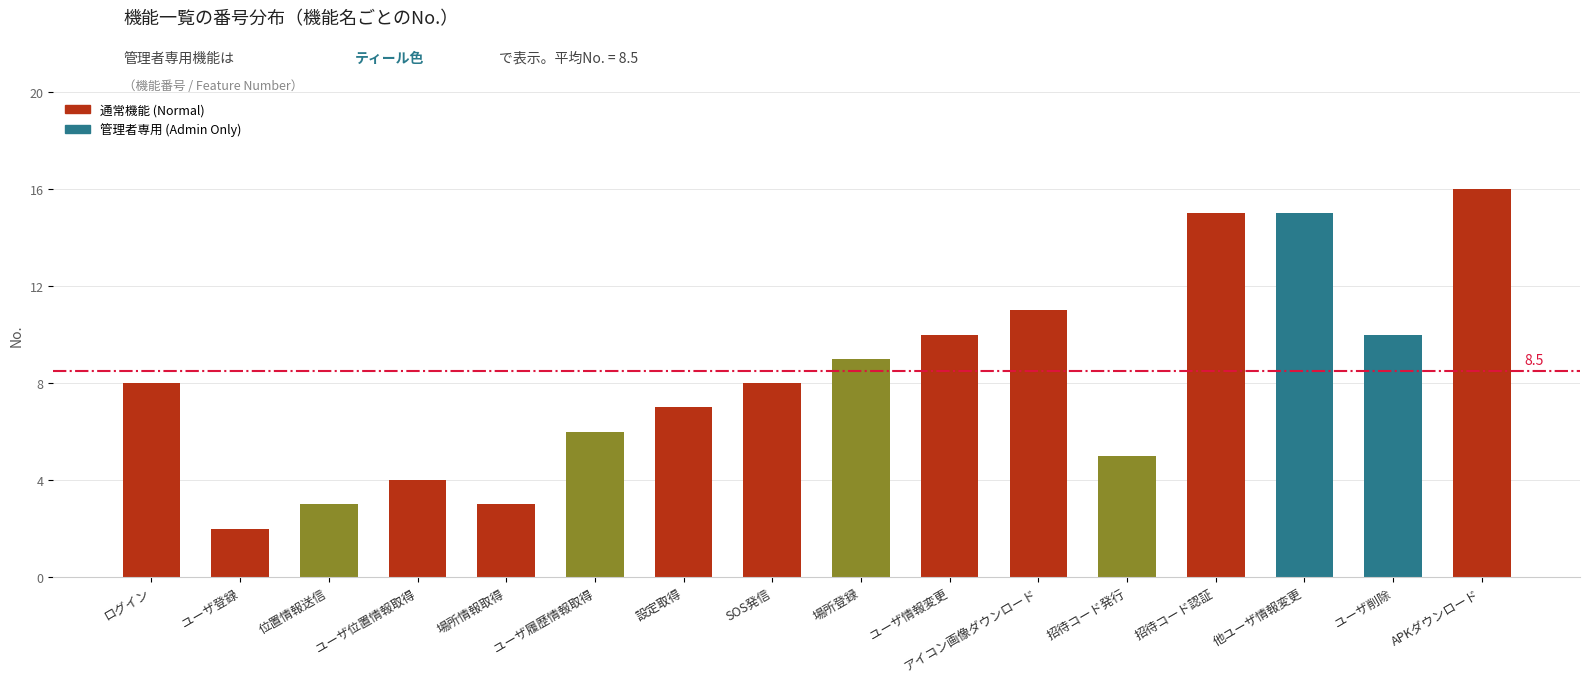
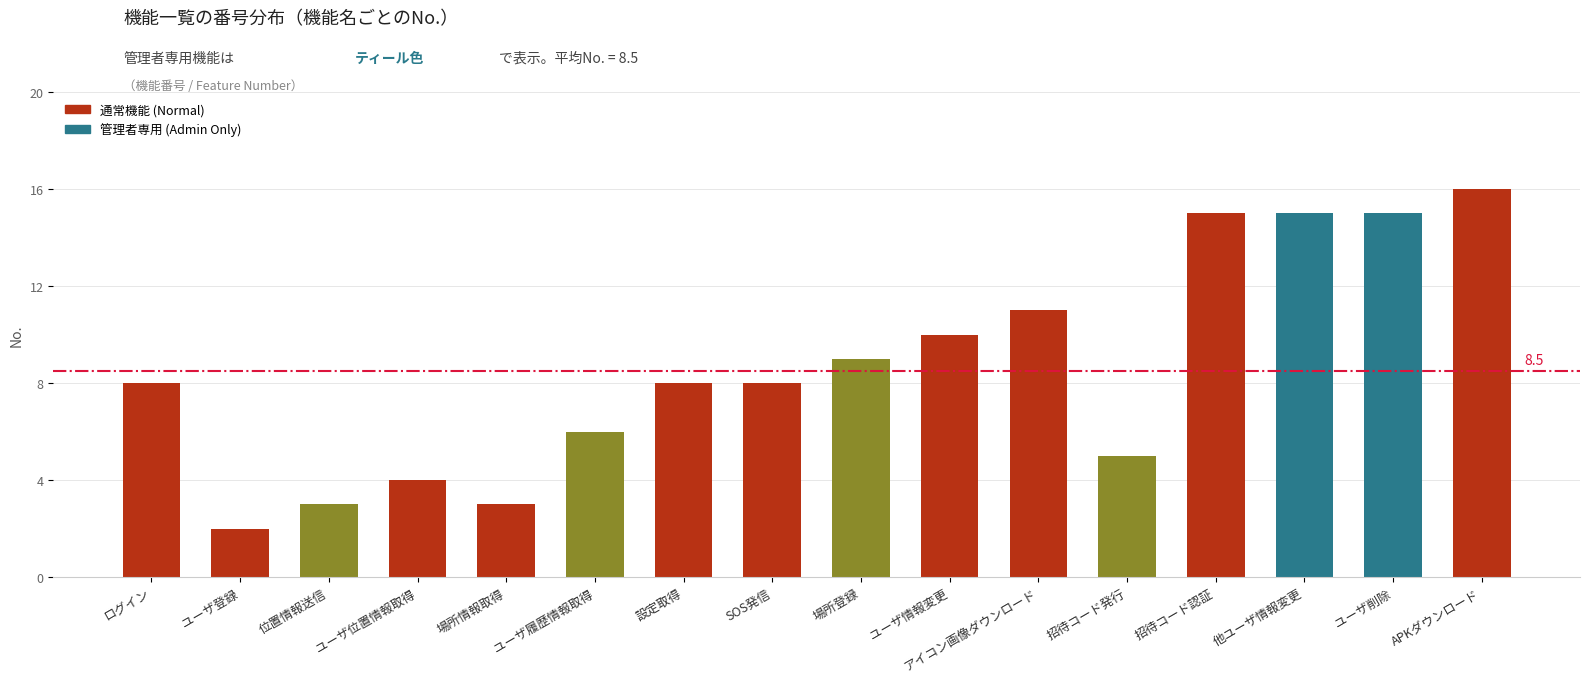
  {
    "ログイン": 8,
    "ユーザ登録": 2,
    "位置情報送信": 3,
    "ユーザ位置情報取得": 4,
    "場所情報取得": 3,
    "ユーザ履歴情報取得": 6,
-   "設定取得": 7,
+   "設定取得": 8,
    "SOS発信": 8,
    "場所登録": 9,
    "ユーザ情報変更": 10,
    "アイコン画像ダウンロード": 11,
    "招待コード発行": 5,
    "招待コード認証": 15,
    "他ユーザ情報変更": 15,
-   "ユーザ削除": 10,
+   "ユーザ削除": 15,
    "APKダウンロード": 16
  }
